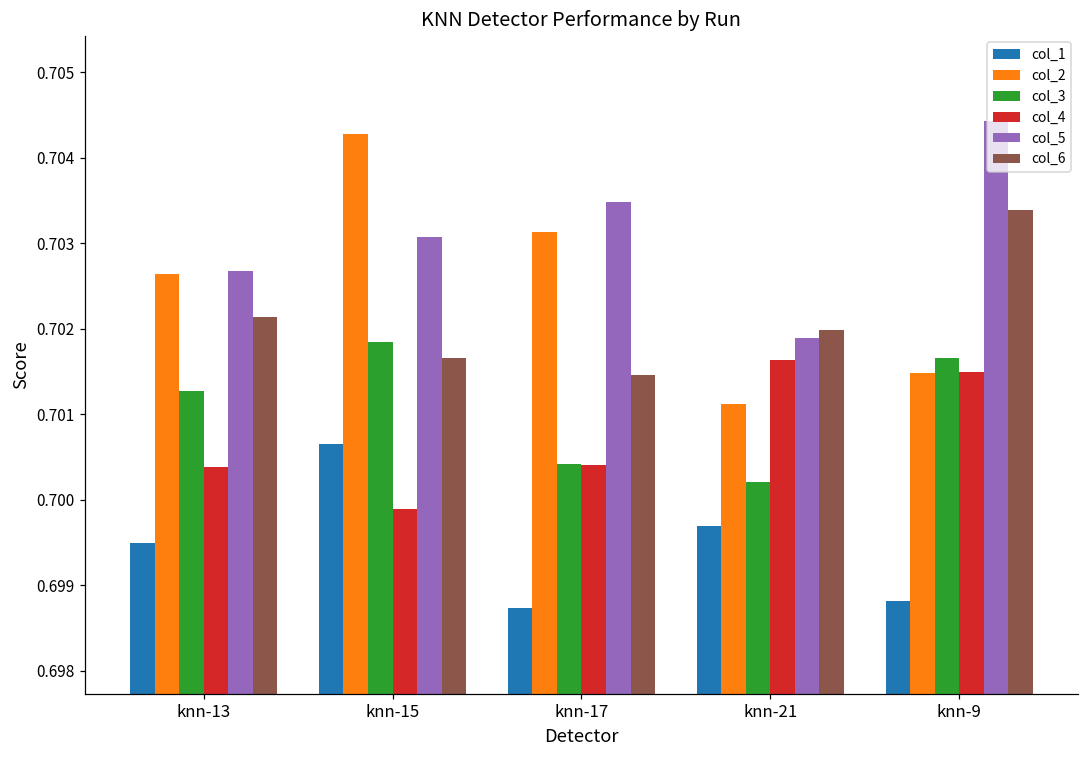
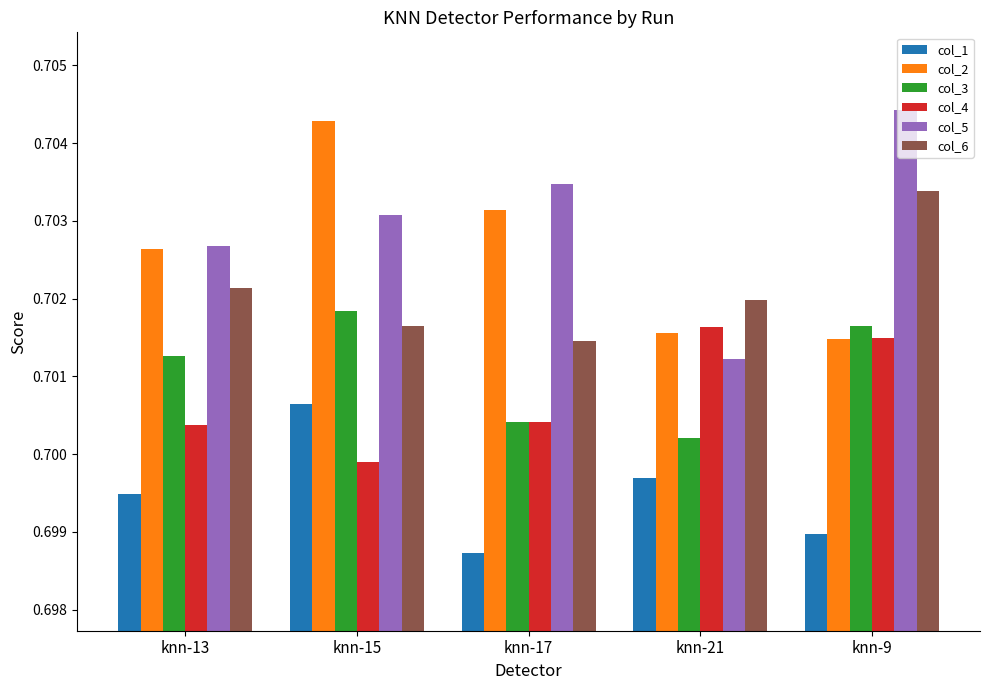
  {
    "col_1": {
      "knn-13": 0.6995,
      "knn-15": 0.7006,
      "knn-17": 0.6987,
      "knn-21": 0.6997,
-     "knn-9": 0.6988
+     "knn-9": 0.6990
    },
    "col_2": {
      "knn-13": 0.7026,
      "knn-15": 0.7043,
      "knn-17": 0.7031,
-     "knn-21": 0.7011,
+     "knn-21": 0.7016,
      "knn-9": 0.7015
    },
    "col_3": {
      "knn-13": 0.7013,
      "knn-15": 0.7018,
      "knn-17": 0.7004,
      "knn-21": 0.7002,
      "knn-9": 0.7017
    },
    "col_4": {
      "knn-13": 0.7004,
      "knn-15": 0.6999,
      "knn-17": 0.7004,
      "knn-21": 0.7016,
      "knn-9": 0.7015
    },
    "col_5": {
      "knn-13": 0.7027,
      "knn-15": 0.7031,
      "knn-17": 0.7035,
-     "knn-21": 0.7019
+     "knn-21": 0.7012
    },
    "col_6": {
      "knn-13": 0.7021,
      "knn-15": 0.7017,
      "knn-17": 0.7015,
      "knn-21": 0.7020,
      "knn-9": 0.7034
    }
  }
